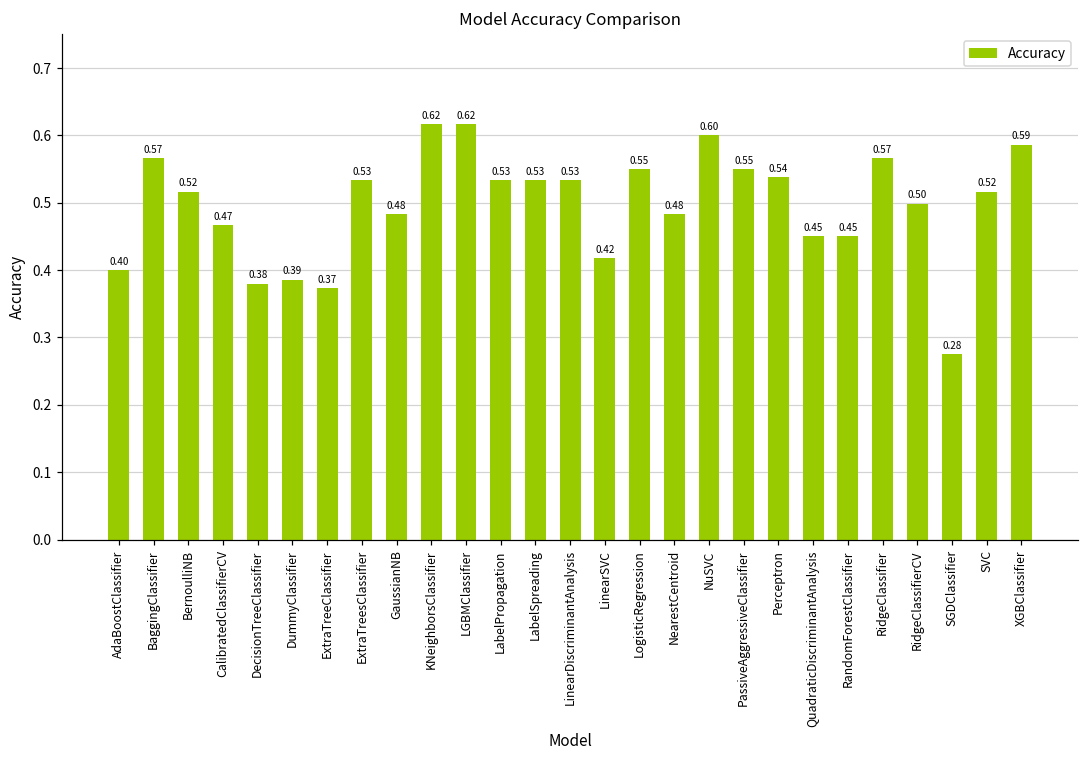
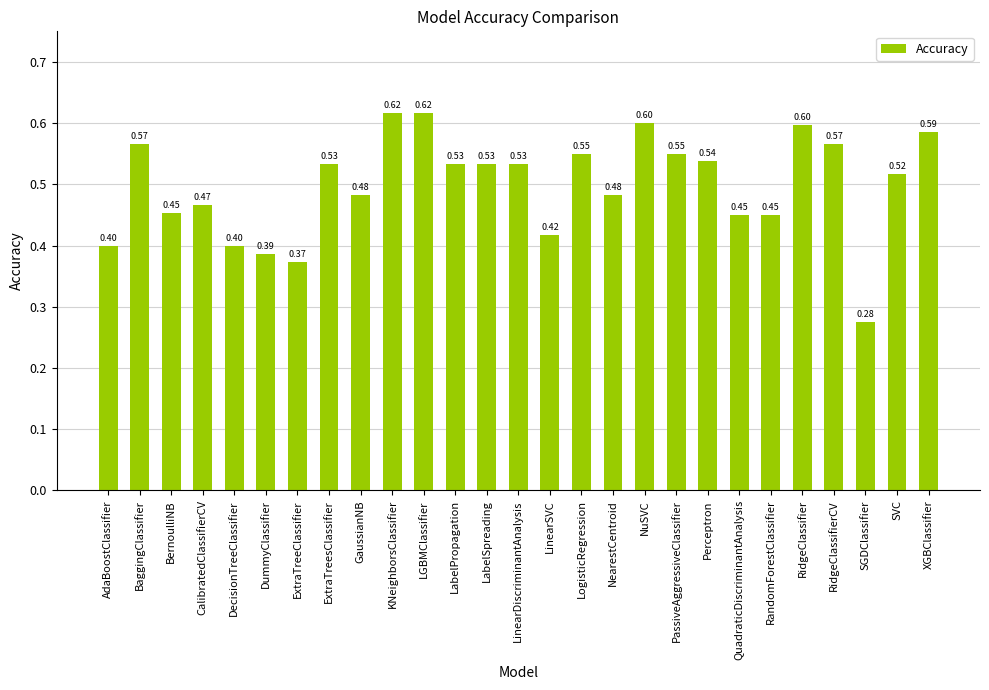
  {
    "AdaBoostClassifier": 0.40,
    "BaggingClassifier": 0.57,
-   "BernoulliNB": 0.52,
+   "BernoulliNB": 0.45,
    "CalibratedClassifierCV": 0.47,
-   "DecisionTreeClassifier": 0.38,
+   "DecisionTreeClassifier": 0.40,
    "DummyClassifier": 0.39,
    "ExtraTreeClassifier": 0.37,
    "ExtraTreesClassifier": 0.53,
    "GaussianNB": 0.48,
    "KNeighborsClassifier": 0.62,
    "LGBMClassifier": 0.62,
    "LabelPropagation": 0.53,
    "LabelSpreading": 0.53,
    "LinearDiscriminantAnalysis": 0.53,
    "LinearSVC": 0.42,
    "LogisticRegression": 0.55,
    "NearestCentroid": 0.48,
    "NuSVC": 0.60,
    "PassiveAggressiveClassifier": 0.55,
    "Perceptron": 0.54,
    "QuadraticDiscriminantAnalysis": 0.45,
    "RandomForestClassifier": 0.45,
-   "RidgeClassifier": 0.57,
-   "RidgeClassifierCV": 0.50,
+   "RidgeClassifier": 0.60,
+   "RidgeClassifierCV": 0.57,
    "SGDClassifier": 0.28,
    "SVC": 0.52,
    "XGBClassifier": 0.59
  }
